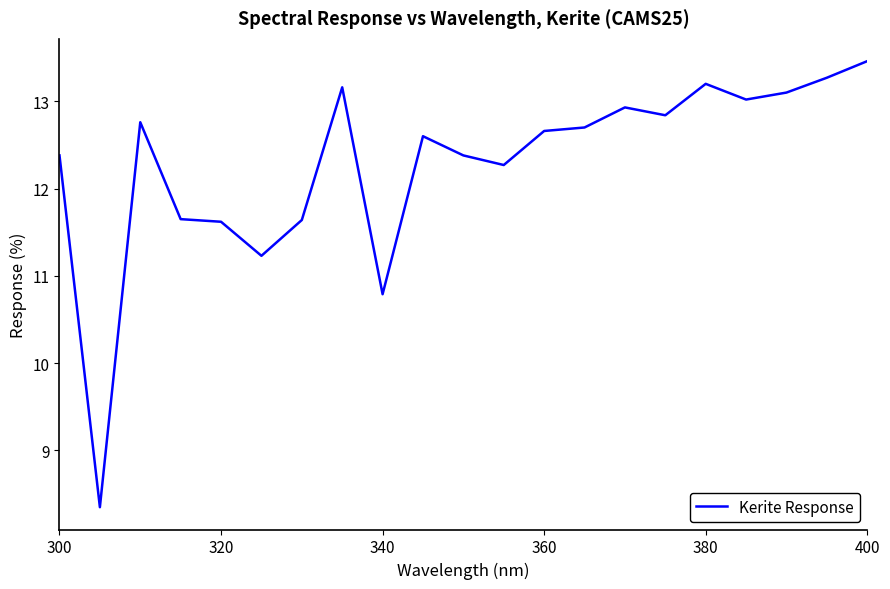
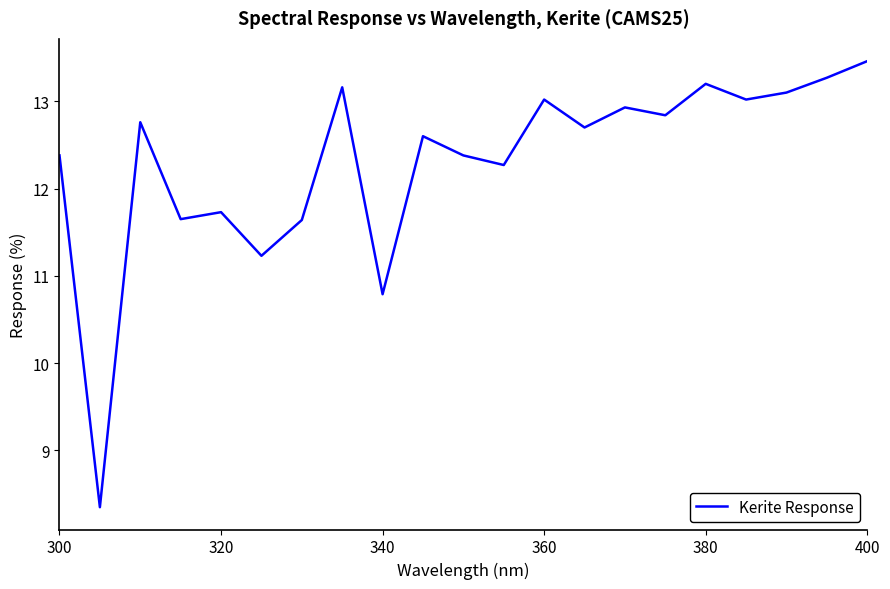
  {
    "300": 12.4,
-   "320": 11.6,
+   "320": 11.7,
    "340": 10.8,
-   "360": 12.7,
+   "360": 13.0,
    "380": 13.2,
    "400": 13.5
  }
